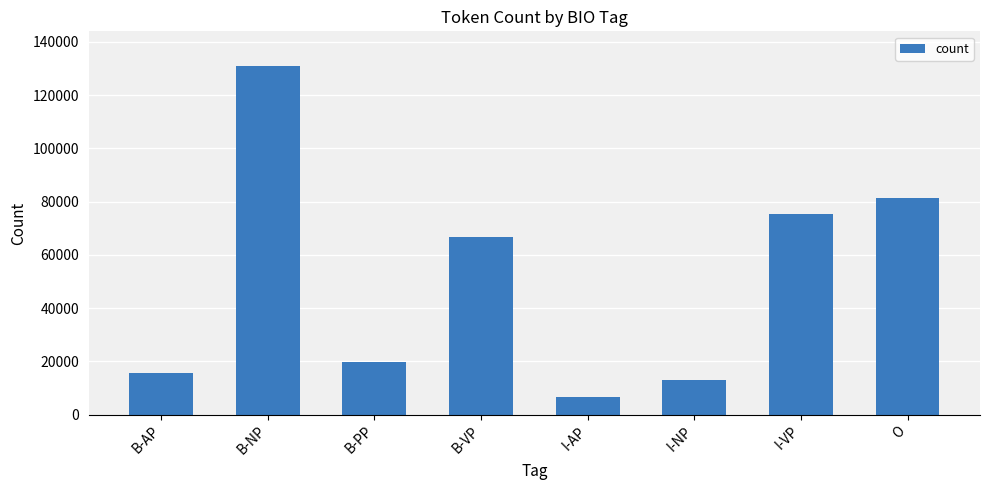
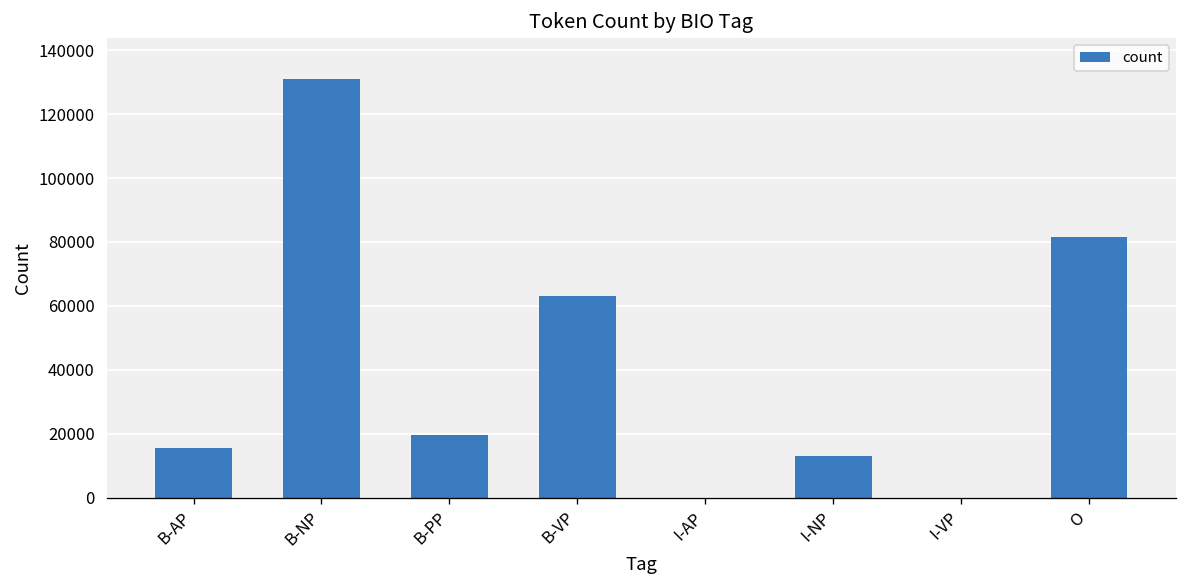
  {
    "B-AP": 16000,
    "B-NP": 131000,
    "B-PP": 20000,
-   "B-VP": 67000,
-   "I-AP": 7000,
+   "B-VP": 63000,
+   "I-AP": 0,
    "I-NP": 13000,
-   "I-VP": 75000,
+   "I-VP": 0,
    "O": 82000
  }
